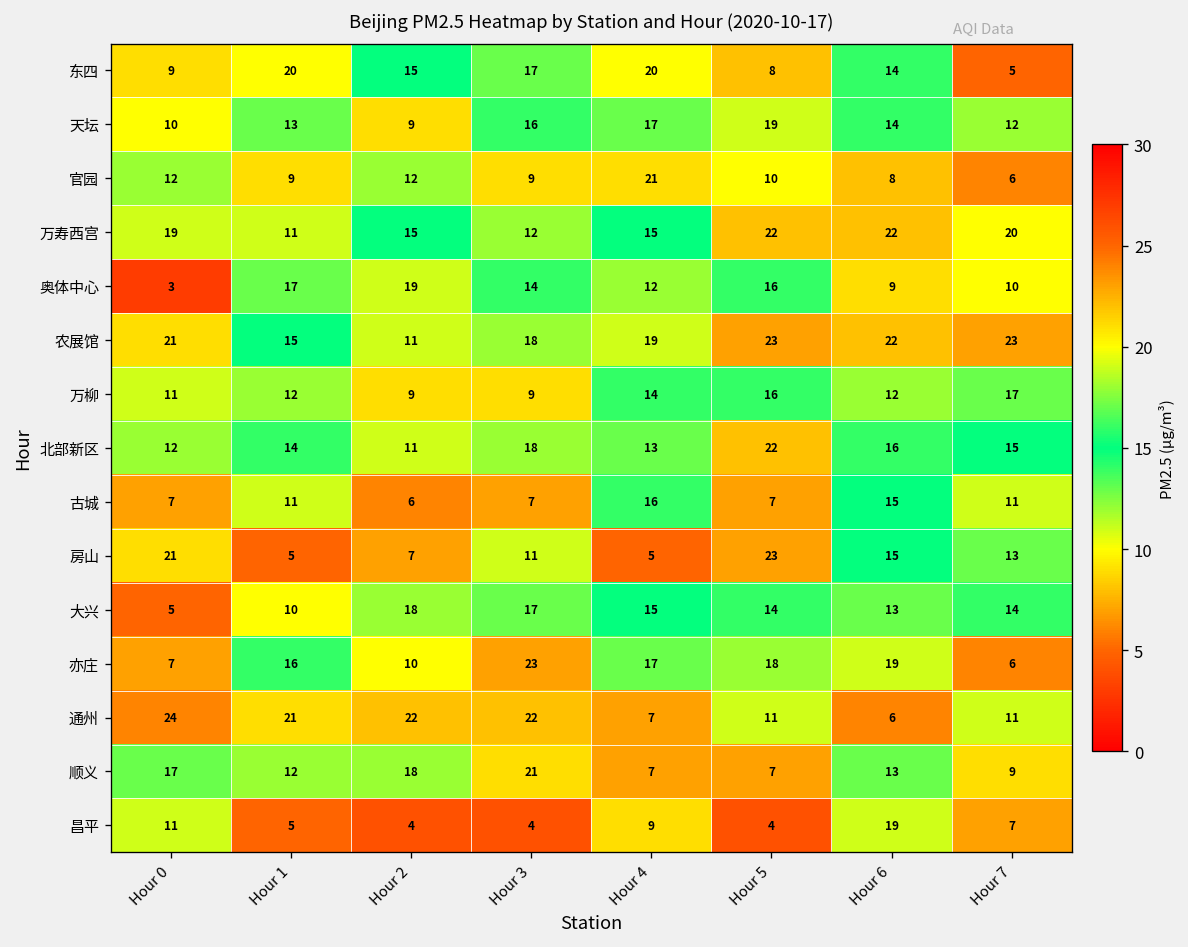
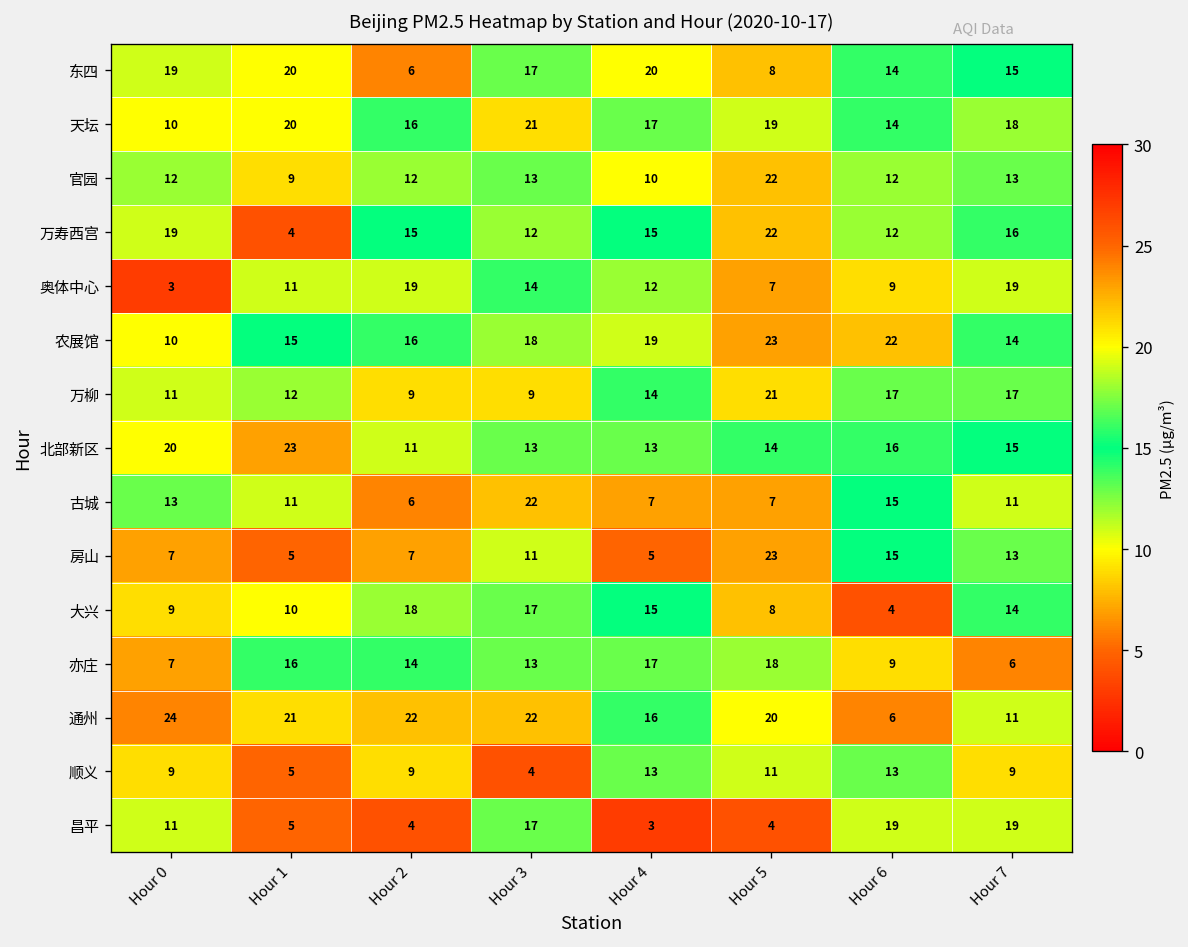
  {
    "东四": {
-     "Hour 0": 9,
+     "Hour 0": 19,
      "Hour 1": 20,
-     "Hour 2": 15,
+     "Hour 2": 6,
      "Hour 3": 17,
      "Hour 4": 20,
      "Hour 5": 8,
      "Hour 6": 14,
-     "Hour 7": 5
+     "Hour 7": 15
    },
    "天坛": {
      "Hour 0": 10,
-     "Hour 1": 13,
-     "Hour 2": 9,
-     "Hour 3": 16,
+     "Hour 1": 20,
+     "Hour 2": 16,
+     "Hour 3": 21,
      "Hour 4": 17,
      "Hour 5": 19,
      "Hour 6": 14,
-     "Hour 7": 12
+     "Hour 7": 18
    },
    "官园": {
      "Hour 0": 12,
      "Hour 1": 9,
      "Hour 2": 12,
-     "Hour 3": 9,
-     "Hour 4": 21,
-     "Hour 5": 10,
-     "Hour 6": 8,
-     "Hour 7": 6
+     "Hour 3": 13,
+     "Hour 4": 10,
+     "Hour 5": 22,
+     "Hour 6": 12,
+     "Hour 7": 13
    },
    "万寿西宫": {
      "Hour 0": 19,
-     "Hour 1": 11,
+     "Hour 1": 4,
      "Hour 2": 15,
      "Hour 3": 12,
      "Hour 4": 15,
      "Hour 5": 22,
-     "Hour 6": 22,
-     "Hour 7": 20
+     "Hour 6": 12,
+     "Hour 7": 16
    },
    "奥体中心": {
      "Hour 0": 3,
-     "Hour 1": 17,
+     "Hour 1": 11,
      "Hour 2": 19,
      "Hour 3": 14,
      "Hour 4": 12,
-     "Hour 5": 16,
+     "Hour 5": 7,
      "Hour 6": 9,
-     "Hour 7": 10
+     "Hour 7": 19
    },
    "农展馆": {
-     "Hour 0": 21,
+     "Hour 0": 10,
      "Hour 1": 15,
-     "Hour 2": 11,
+     "Hour 2": 16,
      "Hour 3": 18,
      "Hour 4": 19,
      "Hour 5": 23,
      "Hour 6": 22,
-     "Hour 7": 23
+     "Hour 7": 14
    },
    "万柳": {
      "Hour 0": 11,
      "Hour 1": 12,
      "Hour 2": 9,
      "Hour 3": 9,
      "Hour 4": 14,
-     "Hour 5": 16,
-     "Hour 6": 12,
+     "Hour 5": 21,
+     "Hour 6": 17,
      "Hour 7": 17
    },
    "北部新区": {
-     "Hour 0": 12,
-     "Hour 1": 14,
+     "Hour 0": 20,
+     "Hour 1": 23,
      "Hour 2": 11,
-     "Hour 3": 18,
+     "Hour 3": 13,
      "Hour 4": 13,
-     "Hour 5": 22,
+     "Hour 5": 14,
      "Hour 6": 16,
      "Hour 7": 15
    },
    "古城": {
-     "Hour 0": 7,
+     "Hour 0": 13,
      "Hour 1": 11,
      "Hour 2": 6,
-     "Hour 3": 7,
-     "Hour 4": 16,
+     "Hour 3": 22,
+     "Hour 4": 7,
      "Hour 5": 7,
      "Hour 6": 15,
      "Hour 7": 11
    },
    "房山": {
-     "Hour 0": 21,
+     "Hour 0": 7,
      "Hour 1": 5,
      "Hour 2": 7,
      "Hour 3": 11,
      "Hour 4": 5,
      "Hour 5": 23,
      "Hour 6": 15,
      "Hour 7": 13
    },
    "大兴": {
-     "Hour 0": 5,
+     "Hour 0": 9,
      "Hour 1": 10,
      "Hour 2": 18,
      "Hour 3": 17,
      "Hour 4": 15,
-     "Hour 5": 14,
-     "Hour 6": 13,
+     "Hour 5": 8,
+     "Hour 6": 4,
      "Hour 7": 14
    },
    "亦庄": {
      "Hour 0": 7,
      "Hour 1": 16,
-     "Hour 2": 10,
-     "Hour 3": 23,
+     "Hour 2": 14,
+     "Hour 3": 13,
      "Hour 4": 17,
      "Hour 5": 18,
-     "Hour 6": 19,
+     "Hour 6": 9,
      "Hour 7": 6
    },
    "通州": {
      "Hour 0": 24,
      "Hour 1": 21,
      "Hour 2": 22,
      "Hour 3": 22,
-     "Hour 4": 7,
-     "Hour 5": 11,
+     "Hour 4": 16,
+     "Hour 5": 20,
      "Hour 6": 6,
      "Hour 7": 11
    },
    "顺义": {
-     "Hour 0": 17,
-     "Hour 1": 12,
-     "Hour 2": 18,
-     "Hour 3": 21,
-     "Hour 4": 7,
-     "Hour 5": 7,
+     "Hour 0": 9,
+     "Hour 1": 5,
+     "Hour 2": 9,
+     "Hour 3": 4,
+     "Hour 4": 13,
+     "Hour 5": 11,
      "Hour 6": 13,
      "Hour 7": 9
    },
    "昌平": {
      "Hour 0": 11,
      "Hour 1": 5,
      "Hour 2": 4,
-     "Hour 3": 4,
-     "Hour 4": 9,
+     "Hour 3": 17,
+     "Hour 4": 3,
      "Hour 5": 4,
      "Hour 6": 19,
-     "Hour 7": 7
+     "Hour 7": 19
    }
  }
